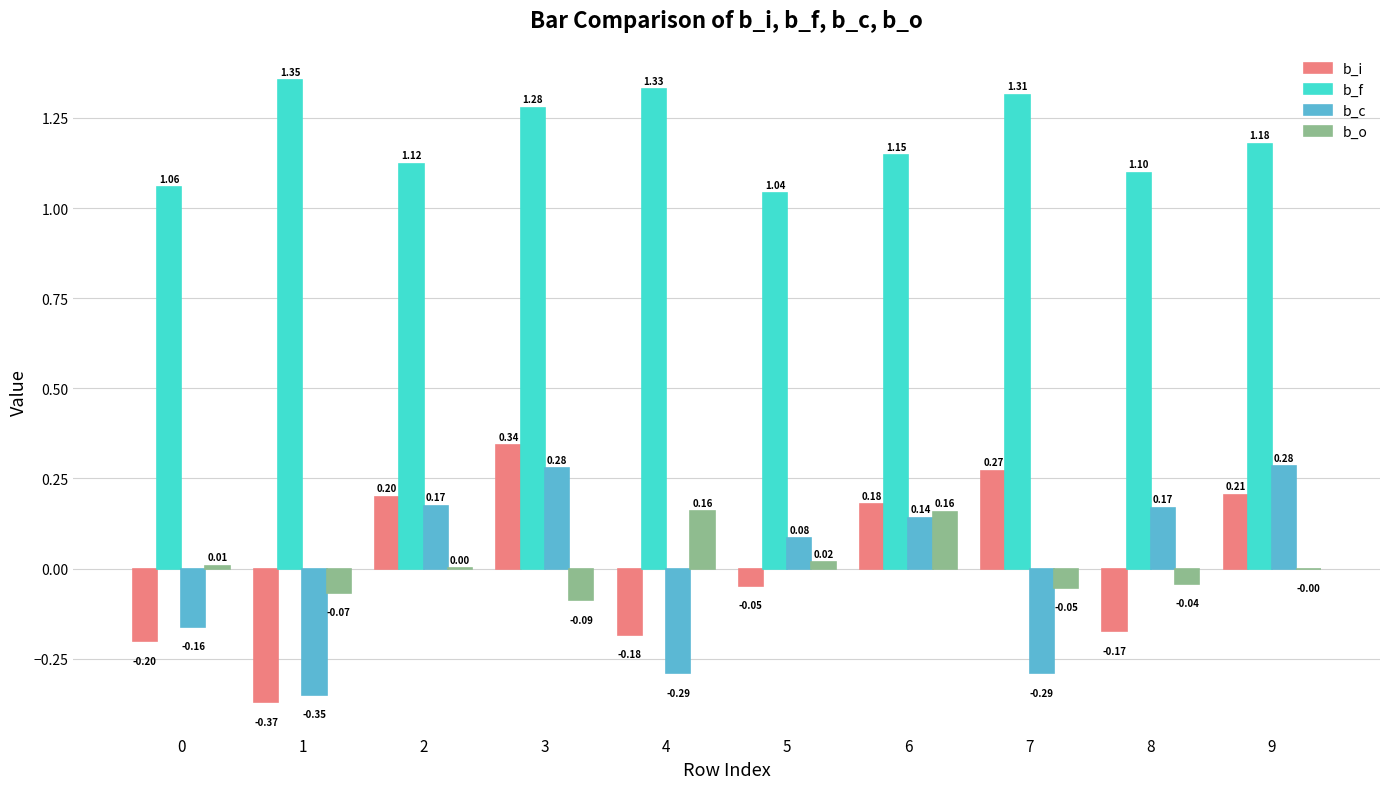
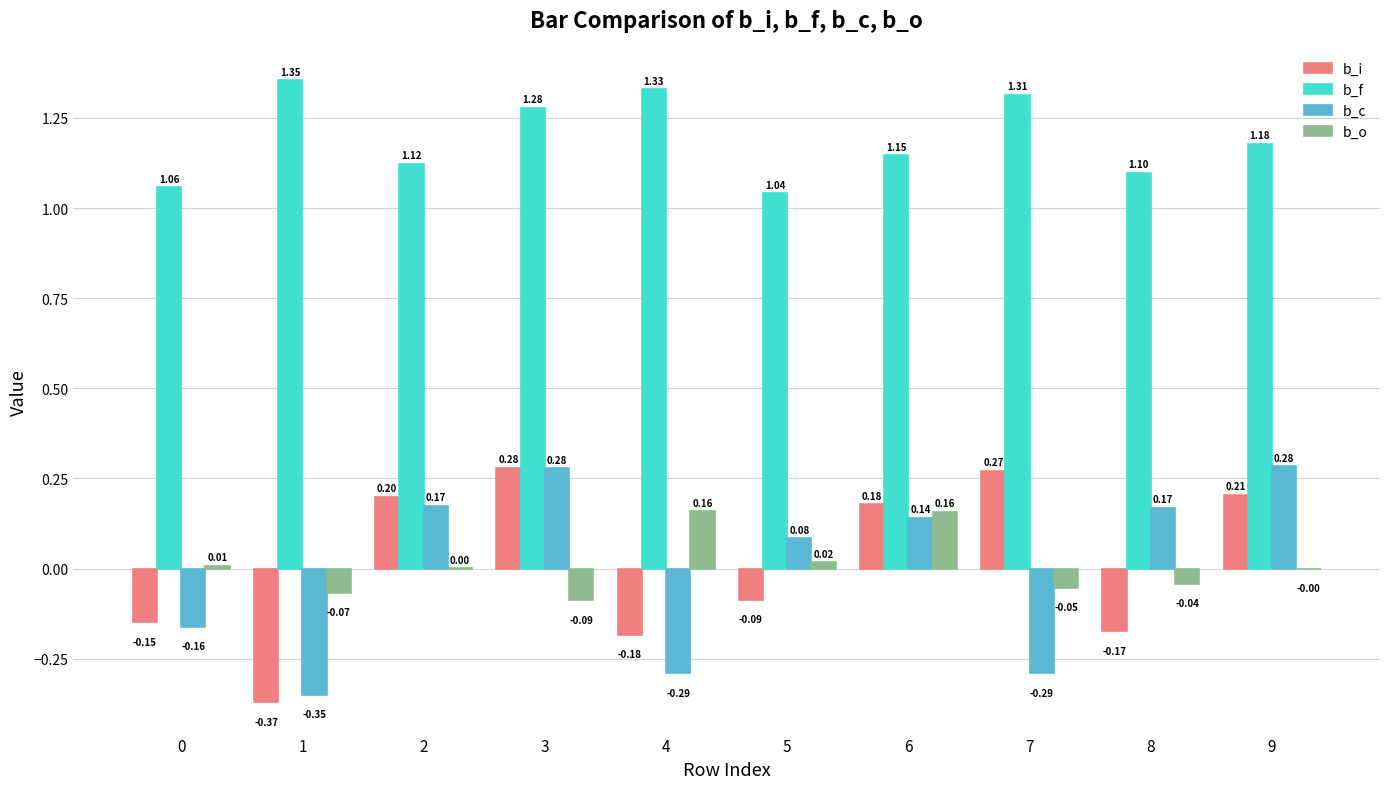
  {
    "b_i": {
-     "0": -0.20,
+     "0": -0.15,
      "1": -0.37,
      "2": 0.20,
-     "3": 0.34,
+     "3": 0.28,
      "4": -0.18,
-     "5": -0.05,
+     "5": -0.09,
      "6": 0.18,
      "7": 0.27,
      "8": -0.17,
      "9": 0.21
    },
    "b_o": {
      "0": 0.01,
      "1": -0.07,
      "2": 0.00,
      "3": -0.09,
      "4": 0.16,
      "5": 0.02,
      "6": 0.16,
      "7": -0.05,
      "8": -0.04,
      "9": -0.00
    }
  }
